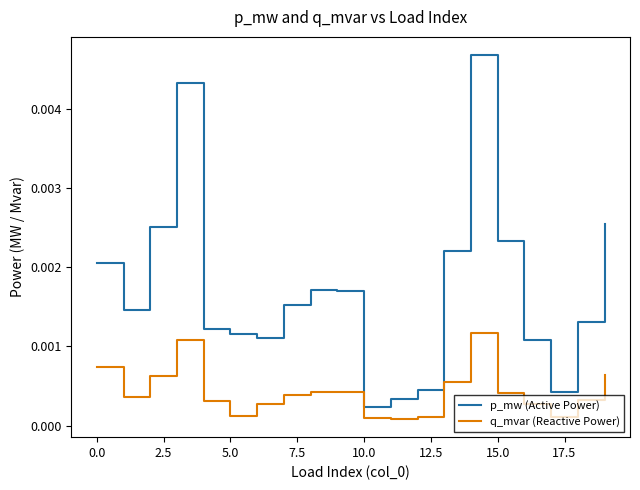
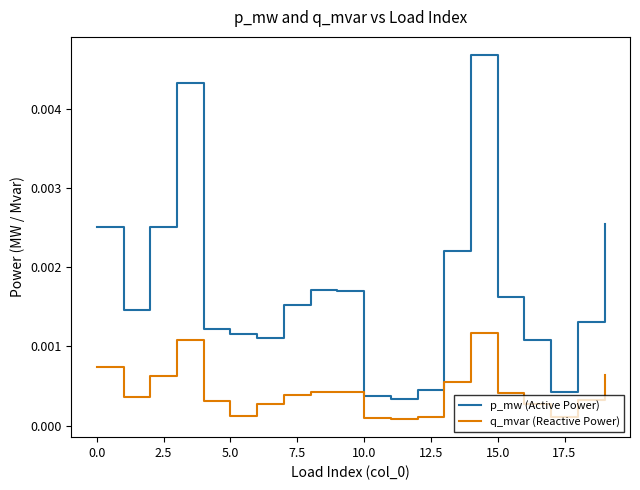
  {
    "p_mw (Active Power)": {
-     "0.0": 0.0020,
+     "0.0": 0.0025,
      "5.0": 0.0012,
-     "10.0": 0.0002,
-     "15.0": 0.0023
+     "10.0": 0.0004,
+     "15.0": 0.0016
    },
    "q_mvar (Reactive Power)": {
      "0.0": 0.0007,
      "5.0": 0.0001,
      "10.0": 0.0001,
      "15.0": 0.0004
    }
  }
